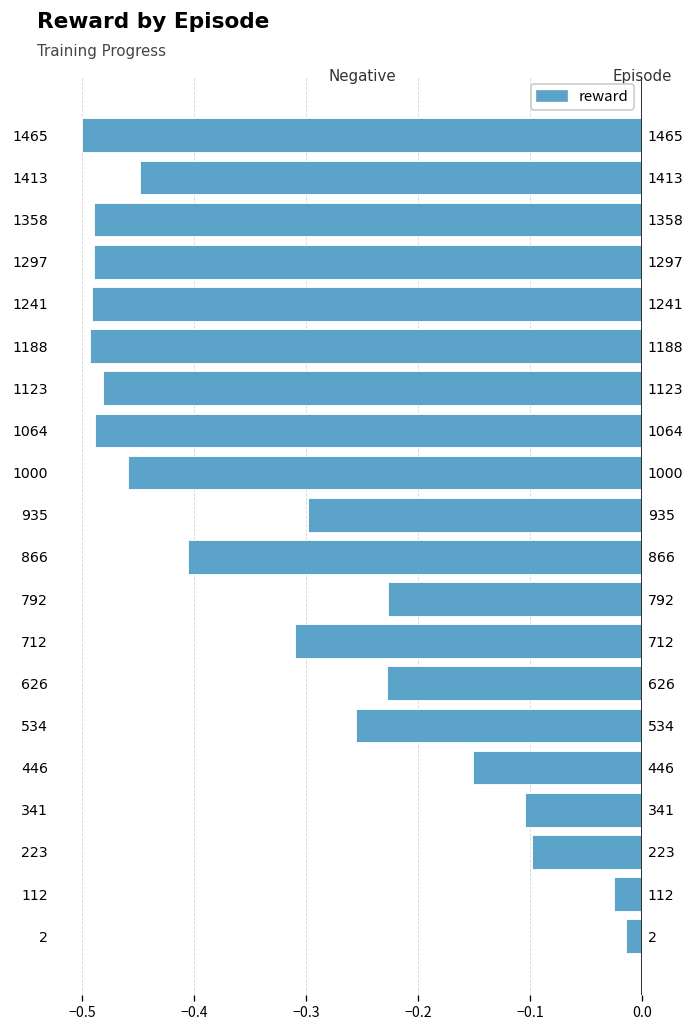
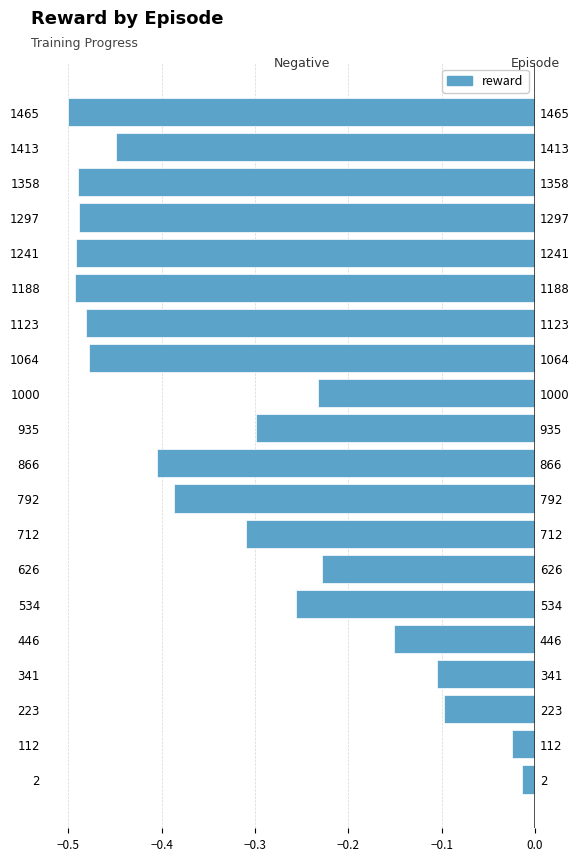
  {
    "1465": -0.50,
    "1413": -0.45,
    "1358": -0.49,
    "1297": -0.49,
    "1241": -0.49,
    "1188": -0.49,
    "1123": -0.48,
-   "1064": -0.49,
-   "1000": -0.46,
+   "1064": -0.48,
+   "1000": -0.23,
    "935": -0.30,
    "866": -0.41,
-   "792": -0.23,
+   "792": -0.39,
    "712": -0.31,
    "626": -0.23,
    "534": -0.26,
    "446": -0.15,
    "341": -0.10,
    "223": -0.10,
    "112": -0.02,
    "2": -0.01
  }
